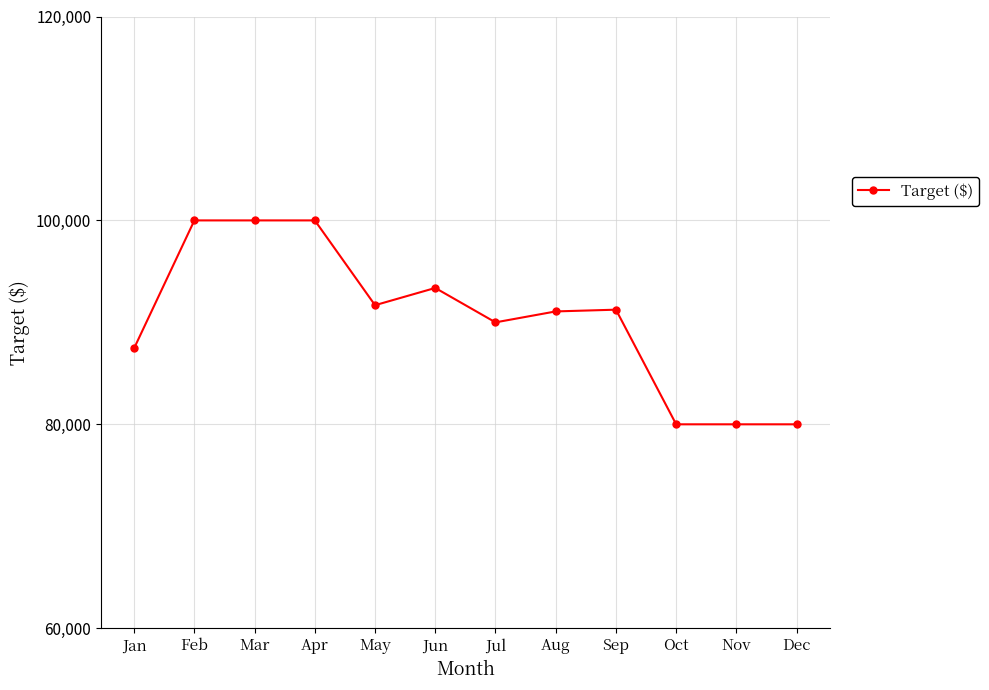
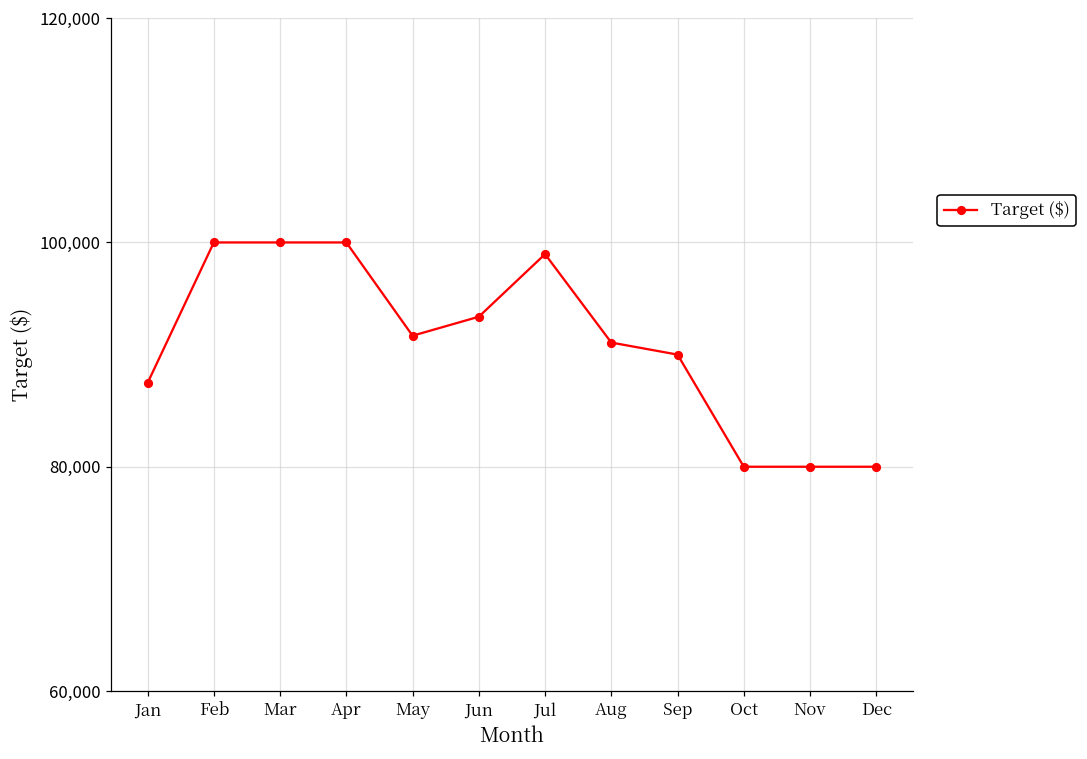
  {
    "Jan": "87,500",
    "Feb": "100,000",
    "Mar": "100,000",
    "Apr": "100,000",
    "May": "91,700",
    "Jun": "93,400",
-   "Jul": "90,000",
+   "Jul": "99,000",
    "Aug": "91,100",
-   "Sep": "91,200",
+   "Sep": "90,000",
    "Oct": "80,000",
    "Nov": "80,000",
    "Dec": "80,000"
  }
